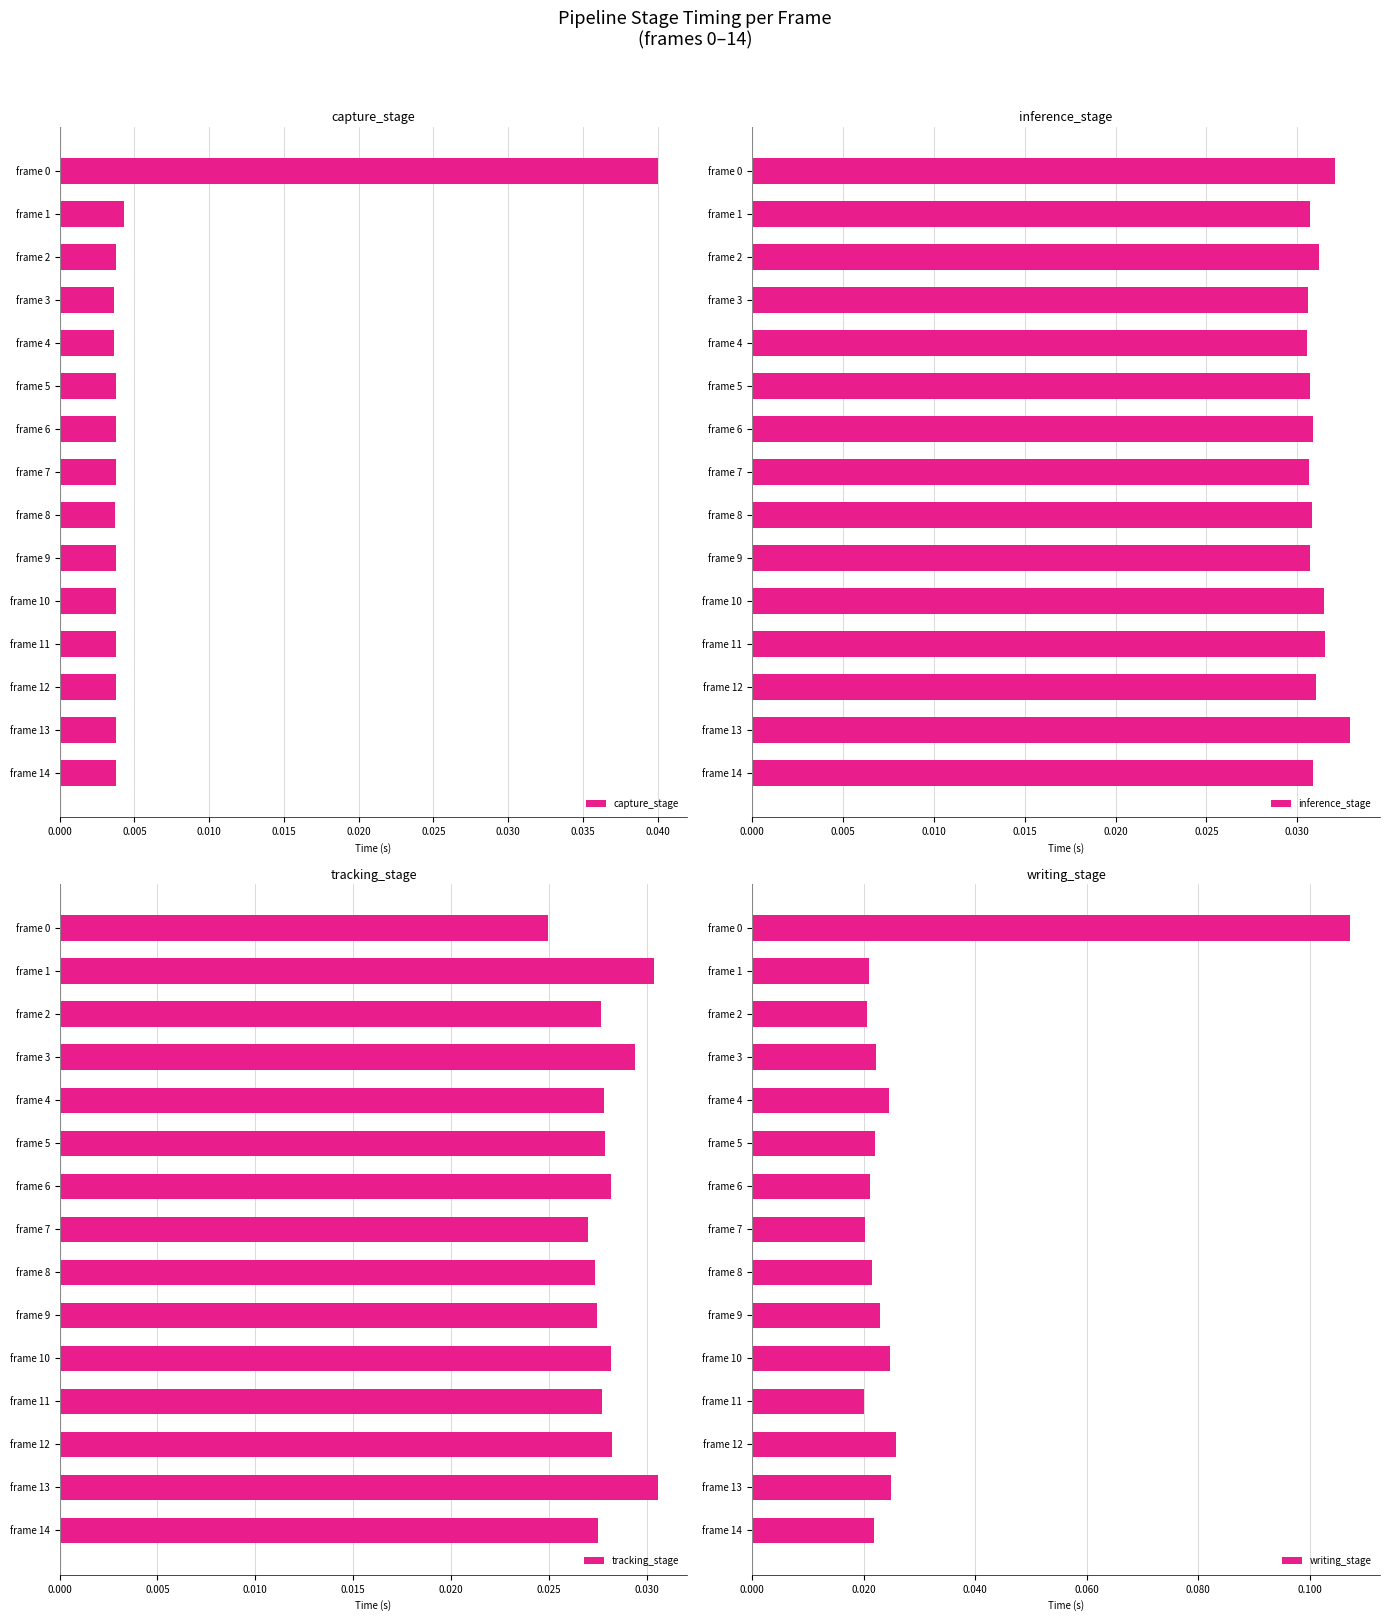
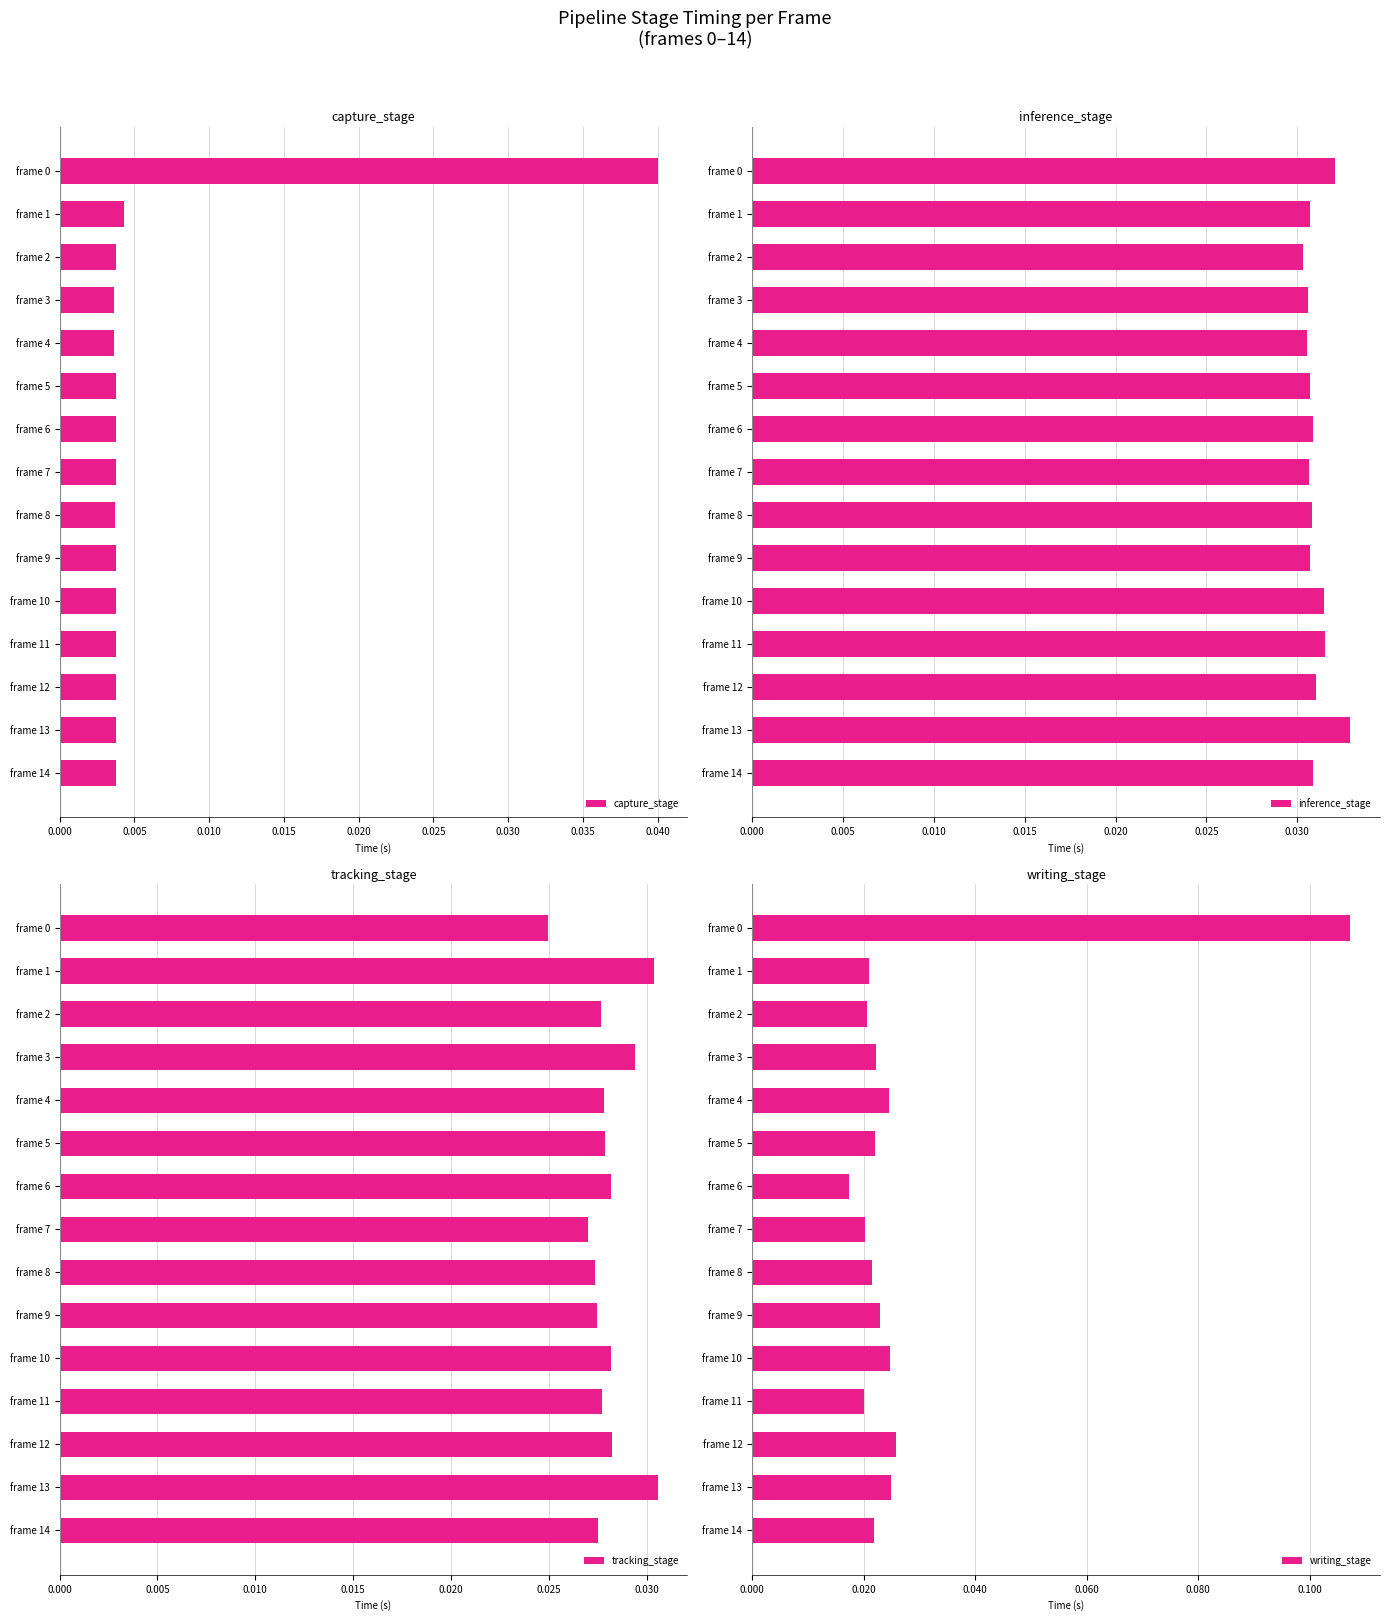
  {
    "capture_stage": {
      "frame 0": 0.0400,
      "frame 1": 0.0043,
      "frame 2": 0.0038,
      "frame 3": 0.0037,
      "frame 4": 0.0037,
      "frame 5": 0.0037,
      "frame 6": 0.0038,
      "frame 7": 0.0038,
      "frame 8": 0.0037,
      "frame 9": 0.0038,
      "frame 10": 0.0038,
      "frame 11": 0.0038,
      "frame 12": 0.0038,
      "frame 13": 0.0038,
      "frame 14": 0.0038
    },
    "inference_stage": {
      "frame 0": 0.0321,
      "frame 1": 0.0307,
-     "frame 2": 0.0312,
+     "frame 2": 0.0303,
      "frame 3": 0.0306,
      "frame 4": 0.0306,
      "frame 5": 0.0307,
      "frame 6": 0.0309,
      "frame 7": 0.0307,
      "frame 8": 0.0308,
      "frame 9": 0.0307,
      "frame 10": 0.0315,
      "frame 11": 0.0315,
      "frame 12": 0.0310,
      "frame 13": 0.0329,
      "frame 14": 0.0309
    },
    "tracking_stage": {
      "frame 0": 0.0249,
      "frame 1": 0.0304,
      "frame 2": 0.0277,
      "frame 3": 0.0294,
      "frame 4": 0.0278,
      "frame 5": 0.0279,
      "frame 6": 0.0282,
      "frame 7": 0.0270,
      "frame 8": 0.0273,
      "frame 9": 0.0275,
      "frame 10": 0.0282,
      "frame 11": 0.0277,
      "frame 12": 0.0282,
      "frame 13": 0.0306,
      "frame 14": 0.0275
    },
    "writing_stage": {
      "frame 0": 0.107,
      "frame 1": 0.021,
      "frame 2": 0.021,
      "frame 3": 0.022,
      "frame 4": 0.025,
      "frame 5": 0.022,
-     "frame 6": 0.021,
+     "frame 6": 0.017,
      "frame 7": 0.020,
      "frame 8": 0.022,
      "frame 9": 0.023,
      "frame 10": 0.025,
      "frame 11": 0.020,
      "frame 12": 0.026,
      "frame 13": 0.025,
      "frame 14": 0.022
    }
  }
